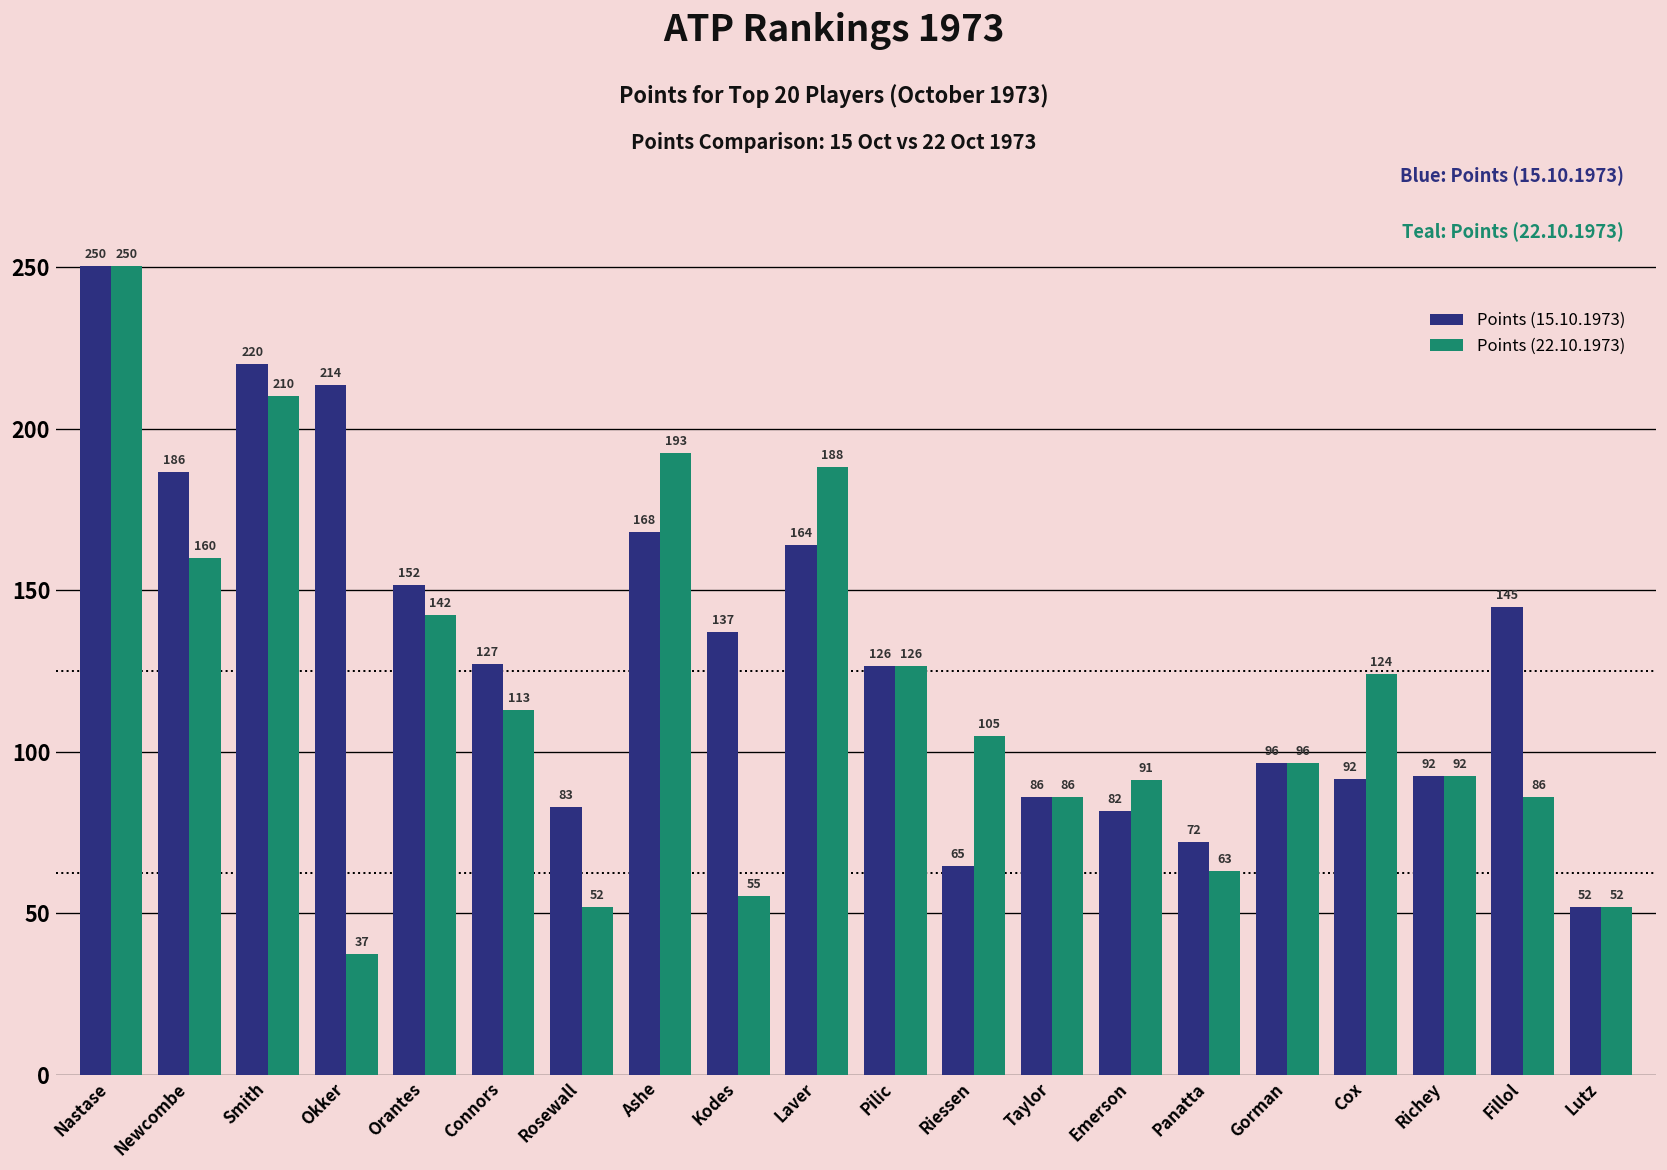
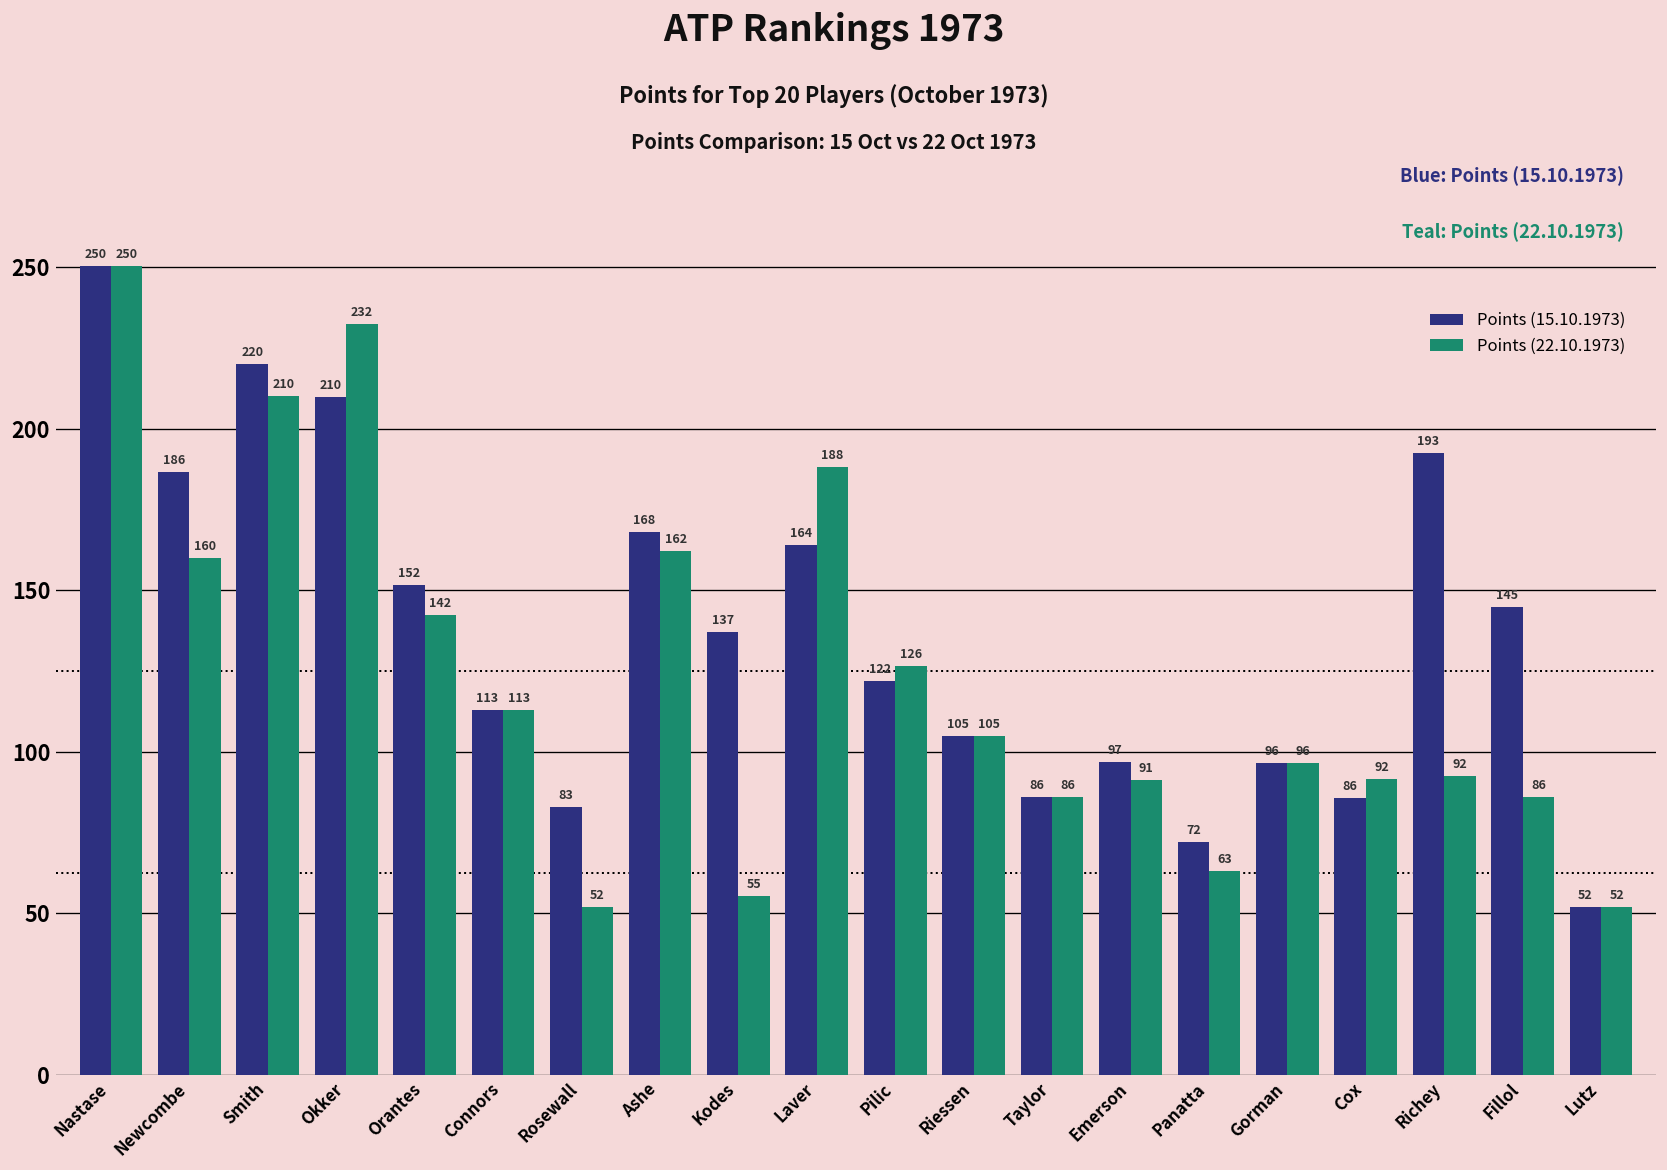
  {
    "Points (15.10.1973)": {
      "Nastase": 250,
      "Newcombe": 186,
      "Smith": 220,
-     "Okker": 214,
+     "Okker": 210,
      "Orantes": 152,
-     "Connors": 127,
+     "Connors": 113,
      "Rosewall": 83,
      "Ashe": 168,
      "Kodes": 137,
      "Laver": 164,
-     "Pilic": 126,
-     "Riessen": 65,
+     "Pilic": 122,
+     "Riessen": 105,
      "Taylor": 86,
-     "Emerson": 82,
+     "Emerson": 97,
      "Panatta": 72,
      "Gorman": 96,
-     "Cox": 92,
-     "Richey": 92,
+     "Cox": 86,
+     "Richey": 193,
      "Fillol": 145,
      "Lutz": 52
    },
    "Points (22.10.1973)": {
      "Nastase": 250,
      "Newcombe": 160,
      "Smith": 210,
-     "Okker": 37,
+     "Okker": 232,
      "Orantes": 142,
      "Connors": 113,
      "Rosewall": 52,
-     "Ashe": 193,
+     "Ashe": 162,
      "Kodes": 55,
      "Laver": 188,
      "Pilic": 126,
      "Riessen": 105,
      "Taylor": 86,
      "Emerson": 91,
      "Panatta": 63,
      "Gorman": 96,
-     "Cox": 124,
+     "Cox": 92,
      "Richey": 92,
      "Fillol": 86,
      "Lutz": 52
    }
  }
